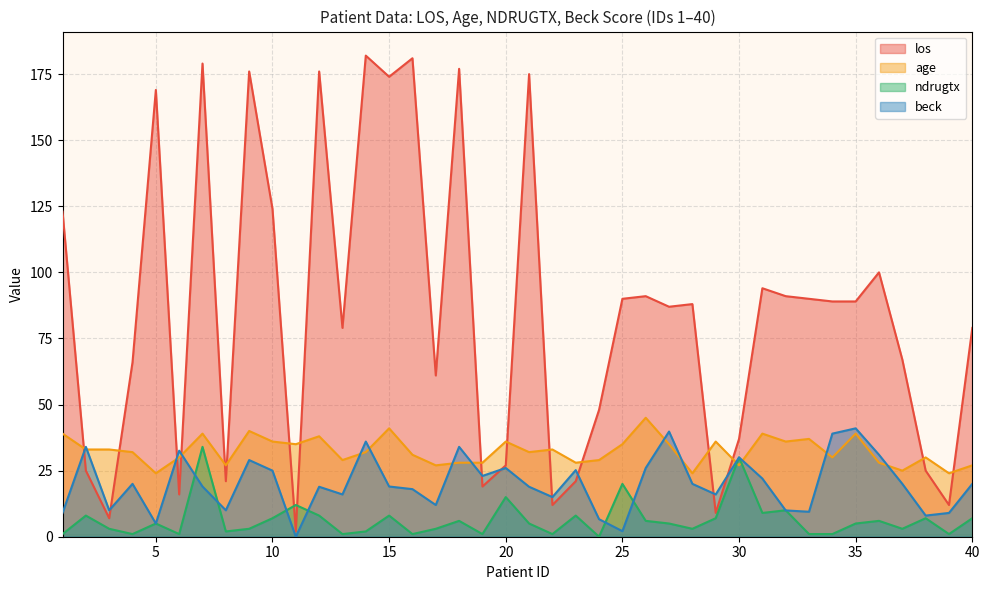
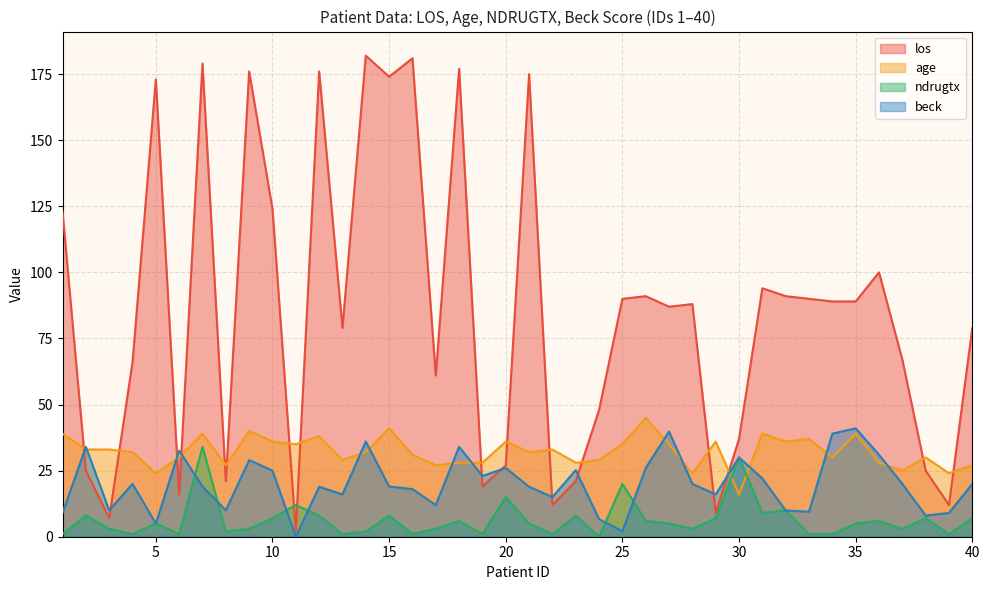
  {
    "los": {
-     "5": 169,
+     "5": 173,
      "10": 124,
      "15": 174,
      "20": 27,
      "25": 90,
      "30": 37,
      "35": 89,
      "40": 79
    },
    "age": {
      "5": 24,
      "10": 36,
      "15": 41,
      "20": 36,
      "25": 35,
-     "30": 27,
+     "30": 16,
      "35": 39,
      "40": 27
    },
    "ndrugtx": {
      "10": 7,
      "15": 8,
      "20": 15,
      "25": 20,
      "35": 5,
      "40": 7
    },
    "beck": {
      "10": 25,
      "15": 19,
      "20": 26,
      "25": 2,
      "35": 41,
      "40": 20
    }
  }
